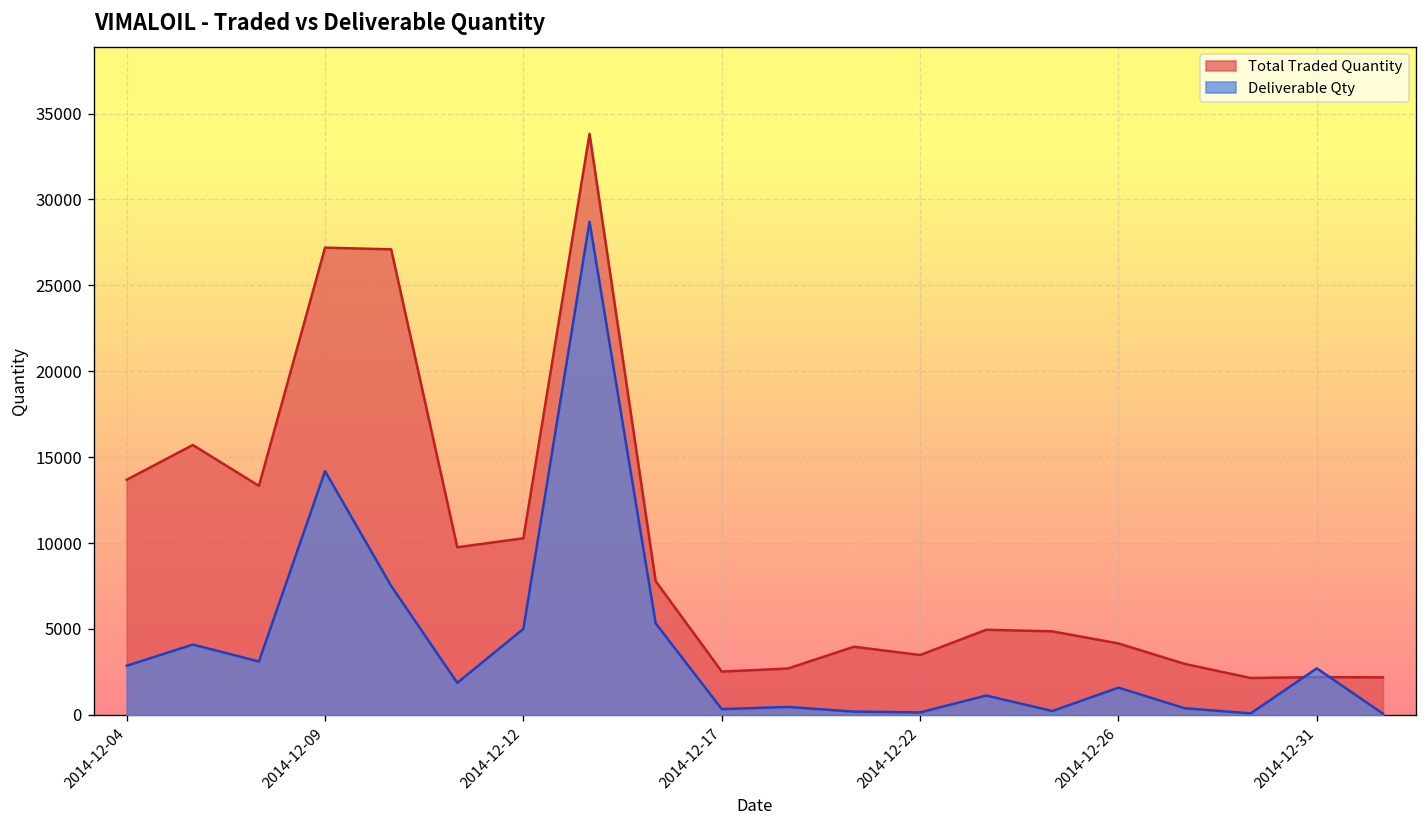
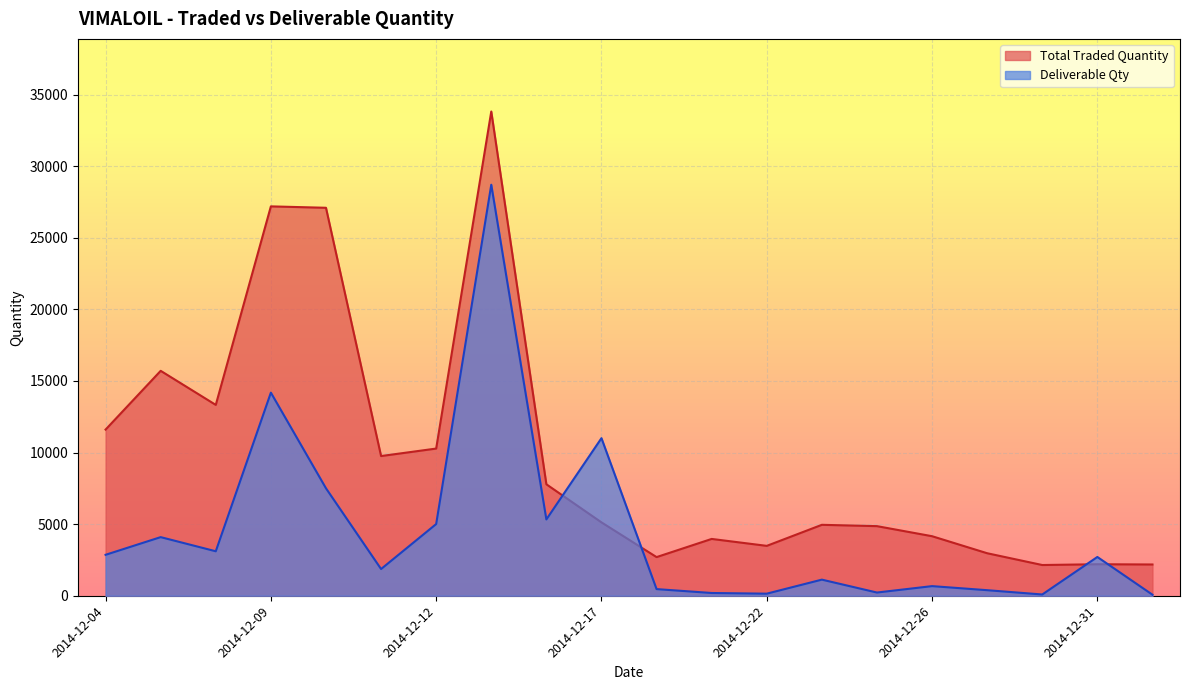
  {
    "Total Traded Quantity": {
-     "2014-12-04": 13700,
+     "2014-12-04": 11600,
      "2014-12-09": 27200,
      "2014-12-12": 10300,
-     "2014-12-17": 2500,
+     "2014-12-17": 5100,
      "2014-12-22": 3500,
      "2014-12-26": 4200,
      "2014-12-31": 2200
    },
    "Deliverable Qty": {
      "2014-12-04": 2900,
      "2014-12-09": 14200,
      "2014-12-12": 5000,
-     "2014-12-17": 300,
+     "2014-12-17": 11000,
      "2014-12-22": 100,
-     "2014-12-26": 1600,
+     "2014-12-26": 700,
      "2014-12-31": 2700
    }
  }
